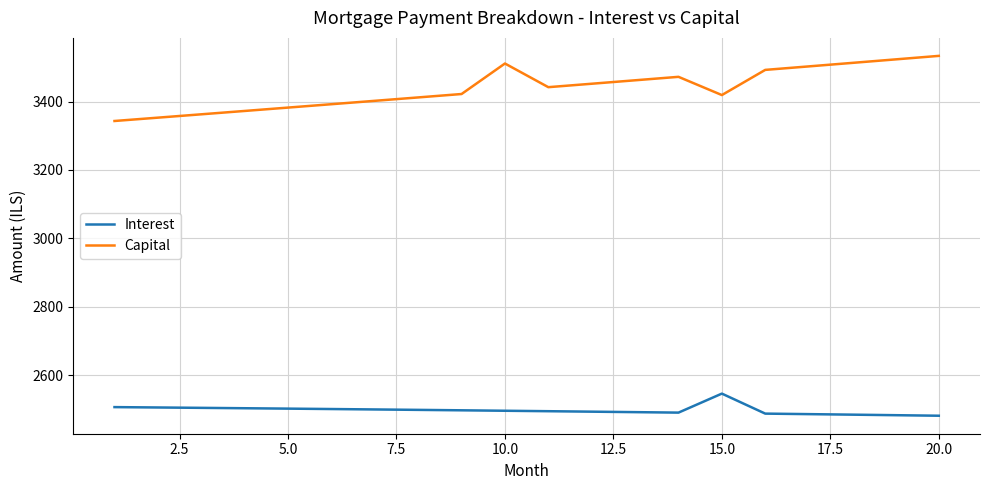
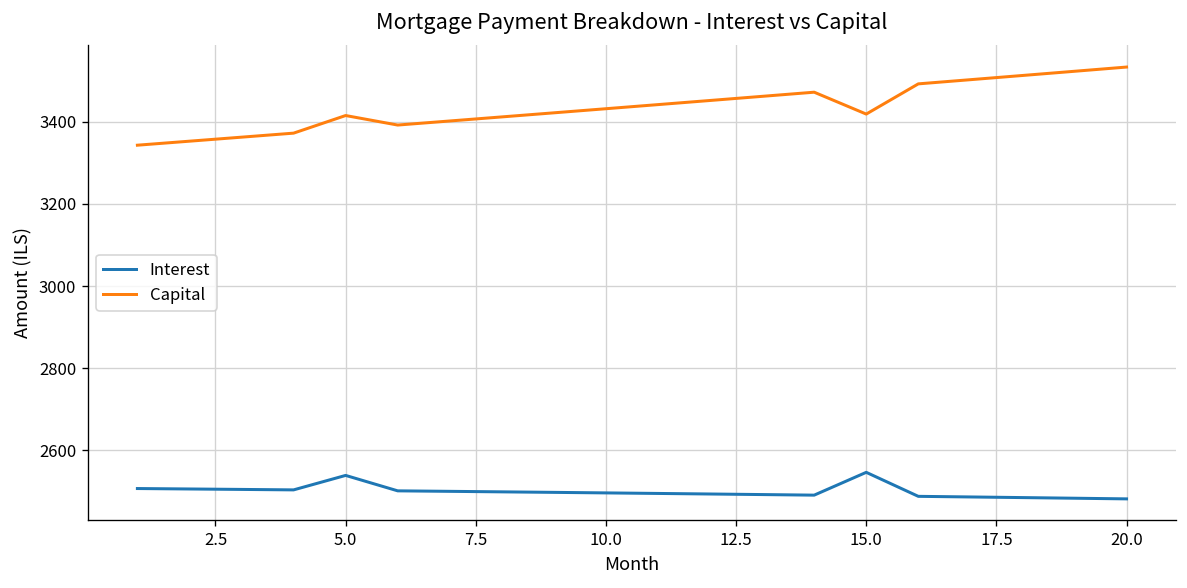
  {
    "Interest": {
-     "5.0": 2500,
+     "5.0": 2540,
      "10.0": 2500,
      "15.0": 2550,
      "20.0": 2480
    },
    "Capital": {
-     "5.0": 3380,
-     "10.0": 3510,
+     "5.0": 3420,
+     "10.0": 3430,
      "15.0": 3420,
      "20.0": 3530
    }
  }
